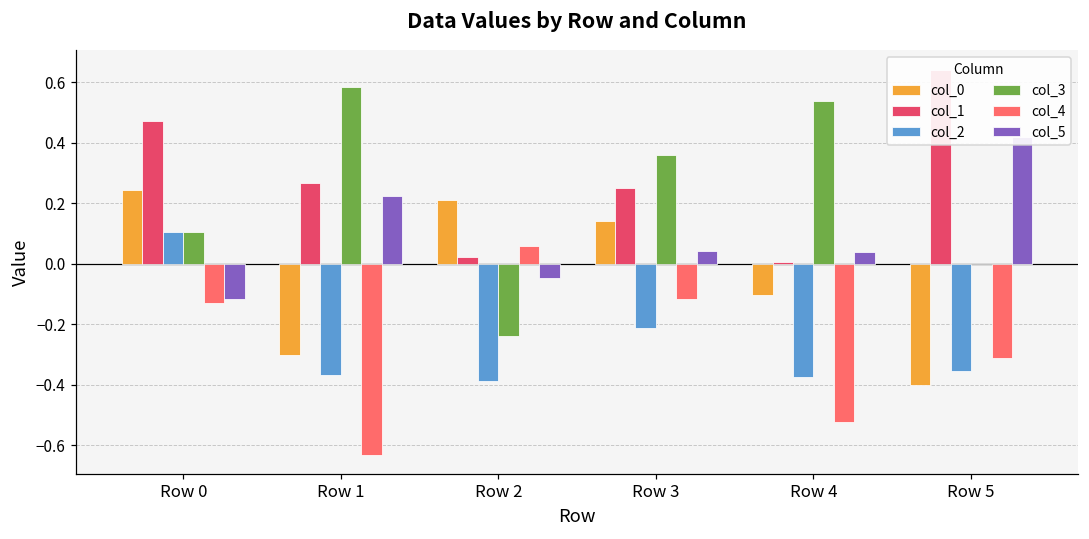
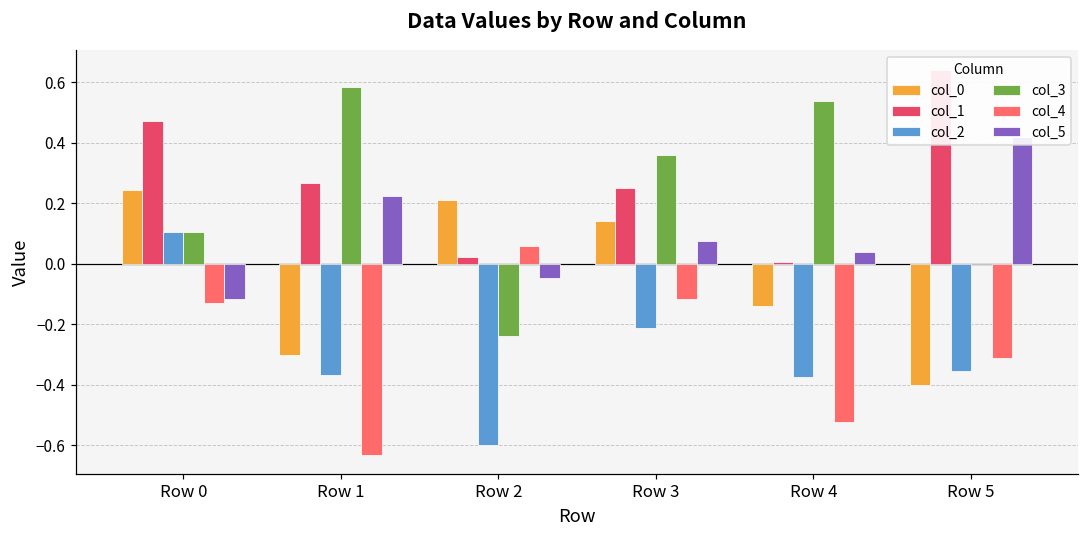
  {
    "col_0": {
      "Row 0": 0.24,
      "Row 1": -0.30,
      "Row 2": 0.21,
      "Row 3": 0.14,
-     "Row 4": -0.10,
+     "Row 4": -0.14,
      "Row 5": -0.40
    },
    "col_2": {
      "Row 0": 0.10,
      "Row 1": -0.37,
-     "Row 2": -0.39,
+     "Row 2": -0.60,
      "Row 3": -0.21,
      "Row 4": -0.37,
      "Row 5": -0.35
    },
    "col_3": {
      "Row 0": 0.10,
      "Row 1": 0.58,
      "Row 2": -0.24,
      "Row 3": 0.36,
      "Row 4": 0.54
    },
    "col_5": {
      "Row 0": -0.12,
      "Row 1": 0.22,
      "Row 2": -0.05,
-     "Row 3": 0.04,
+     "Row 3": 0.08,
      "Row 4": 0.04
    }
  }
